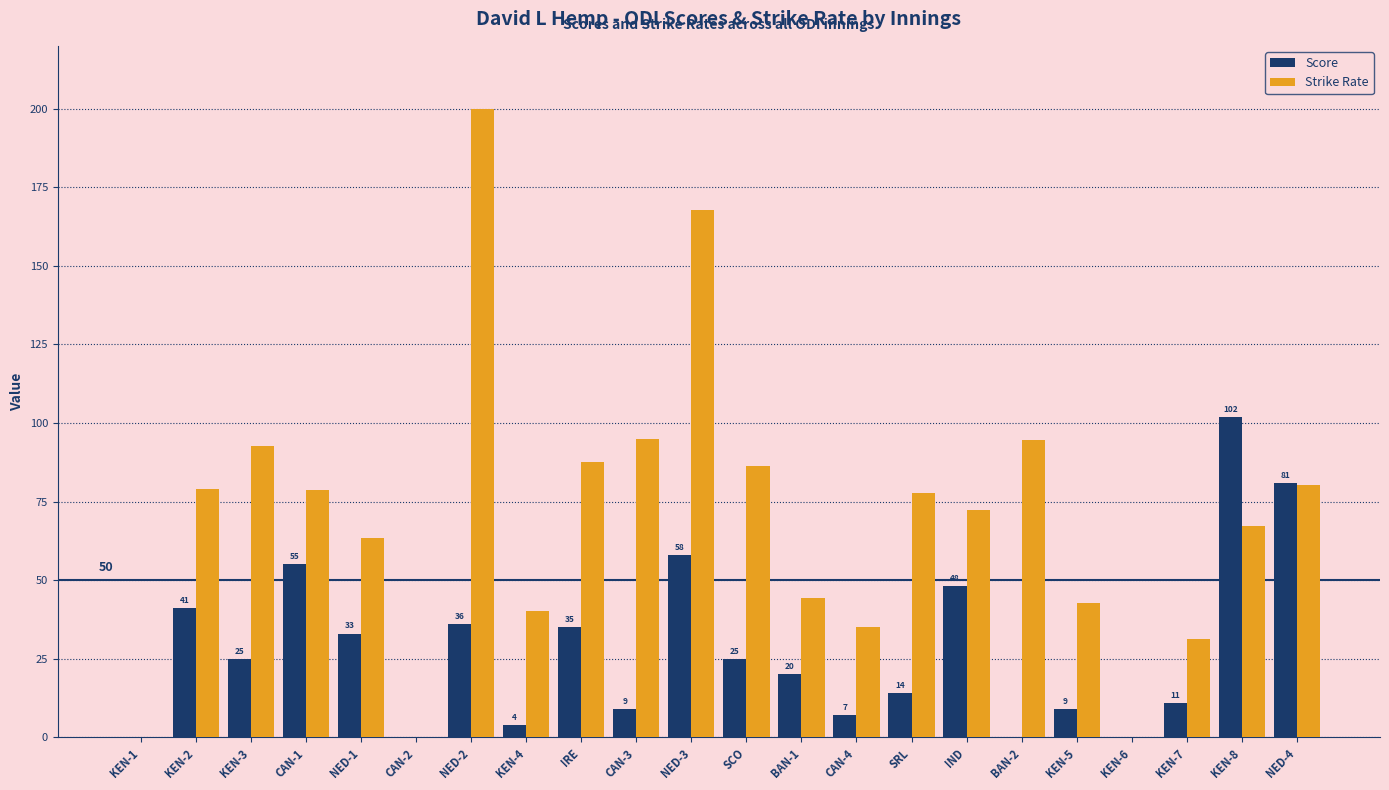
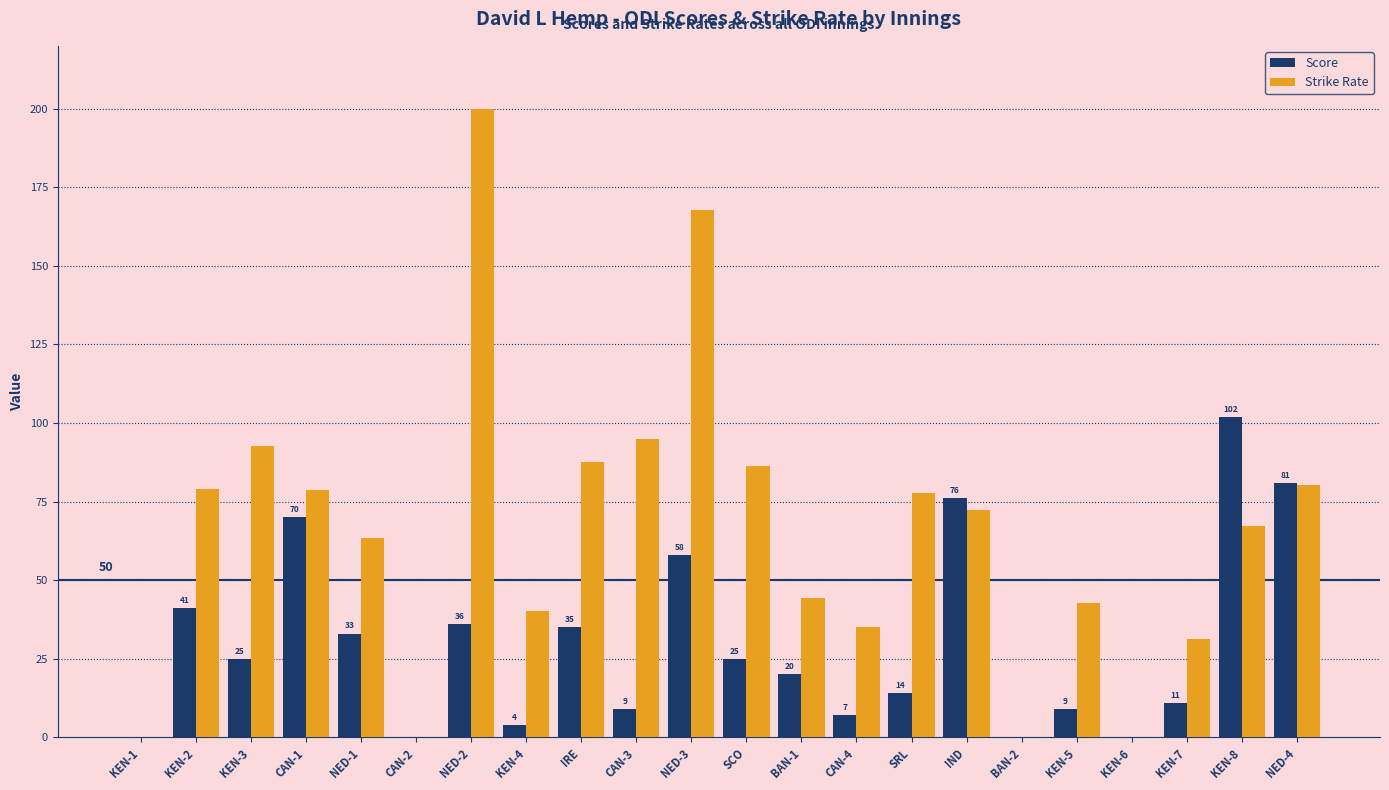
  {
    "Score": {
      "KEN-2": 41,
      "KEN-3": 25,
-     "CAN-1": 55,
+     "CAN-1": 70,
      "NED-1": 33,
      "NED-2": 36,
      "KEN-4": 4,
      "IRE": 35,
      "CAN-3": 9,
      "NED-3": 58,
      "SCO": 25,
      "BAN-1": 20,
      "CAN-4": 7,
      "SRL": 14,
-     "IND": 48,
+     "IND": 76,
      "KEN-5": 9,
      "KEN-7": 11,
      "KEN-8": 102,
      "NED-4": 81
    },
    "Strike Rate": {
      "KEN-1": 0,
      "KEN-2": 79,
      "KEN-3": 93,
      "CAN-1": 79,
      "NED-1": 63,
      "CAN-2": 0,
      "NED-2": 200,
      "KEN-4": 40,
      "IRE": 88,
      "CAN-3": 95,
      "NED-3": 168,
      "SCO": 86,
      "BAN-1": 44,
      "CAN-4": 35,
      "SRL": 78,
      "IND": 72,
-     "BAN-2": 95,
+     "BAN-2": 0,
      "KEN-5": 43,
      "KEN-6": 0,
      "KEN-7": 31,
      "KEN-8": 67,
      "NED-4": 80
    }
  }
